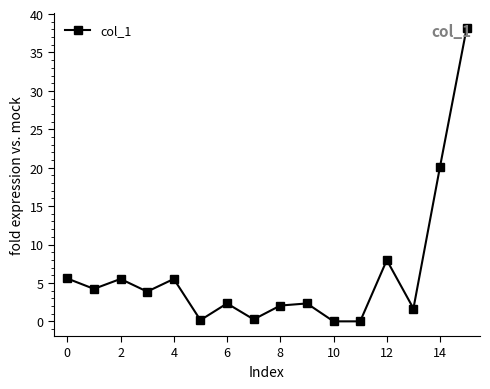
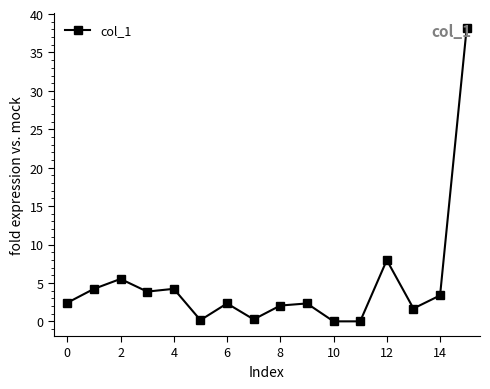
  {
-   "0": 6,
+   "0": 2,
    "2": 6,
-   "4": 6,
+   "4": 4,
    "6": 2,
    "8": 2,
    "10": 0,
    "12": 8,
-   "14": 20
+   "14": 3
  }
